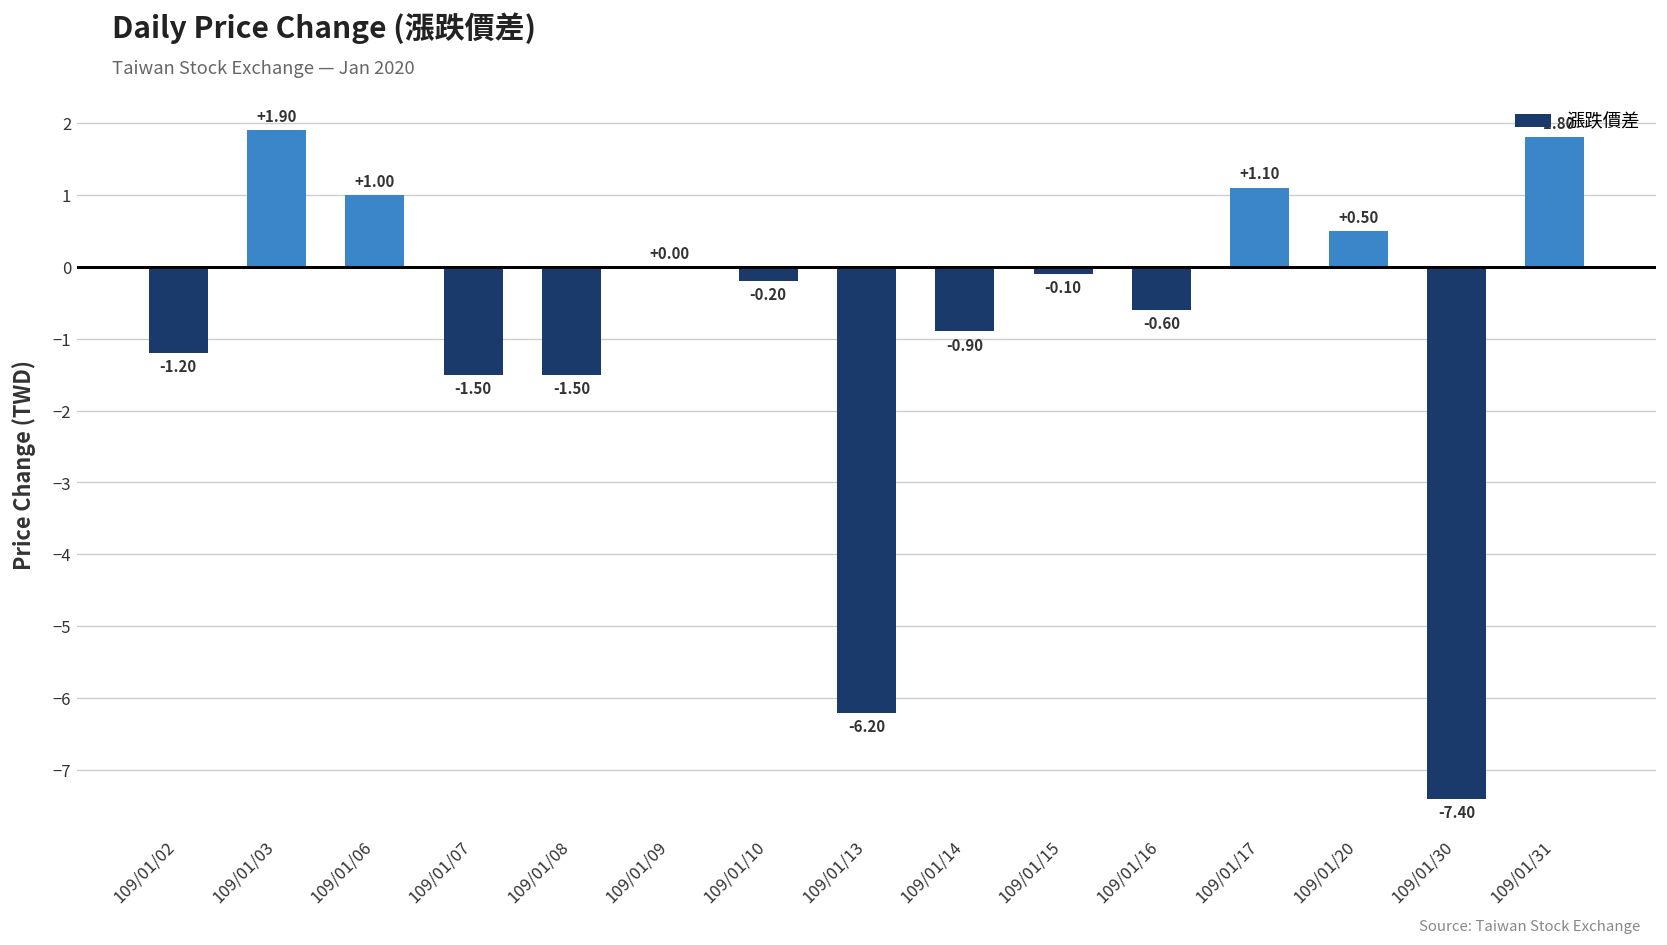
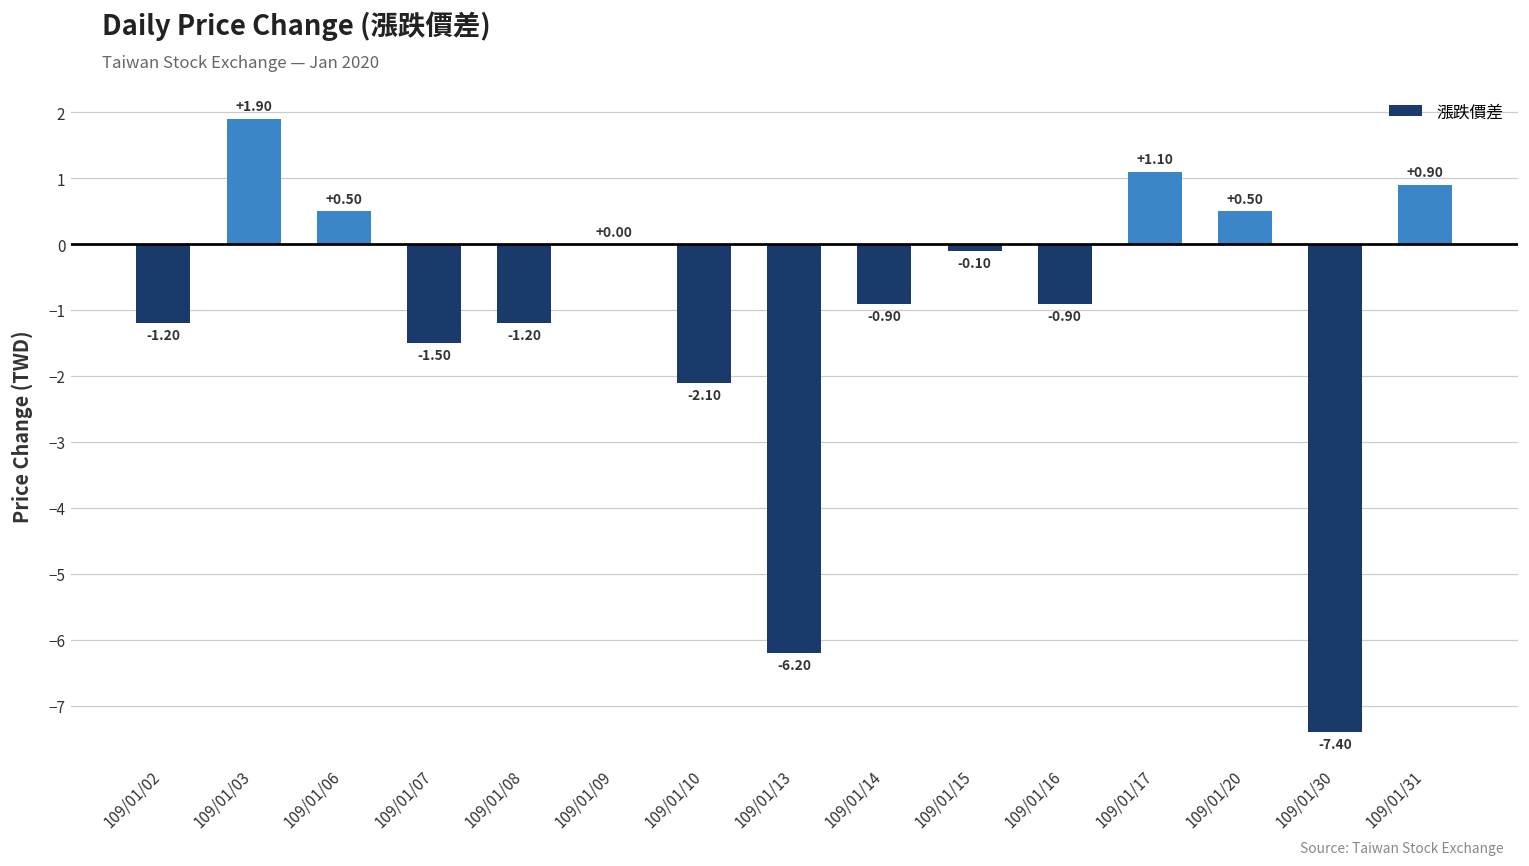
  {
    "109/01/02": "-1.20",
    "109/01/03": "+1.90",
-   "109/01/06": "+1.00",
+   "109/01/06": "+0.50",
    "109/01/07": "-1.50",
-   "109/01/08": "-1.50",
+   "109/01/08": "-1.20",
    "109/01/09": "+0.00",
-   "109/01/10": "-0.20",
+   "109/01/10": "-2.10",
    "109/01/13": "-6.20",
    "109/01/14": "-0.90",
    "109/01/15": "-0.10",
-   "109/01/16": "-0.60",
+   "109/01/16": "-0.90",
    "109/01/17": "+1.10",
    "109/01/20": "+0.50",
    "109/01/30": "-7.40",
-   "109/01/31": "+1.80"
+   "109/01/31": "+0.90"
  }
